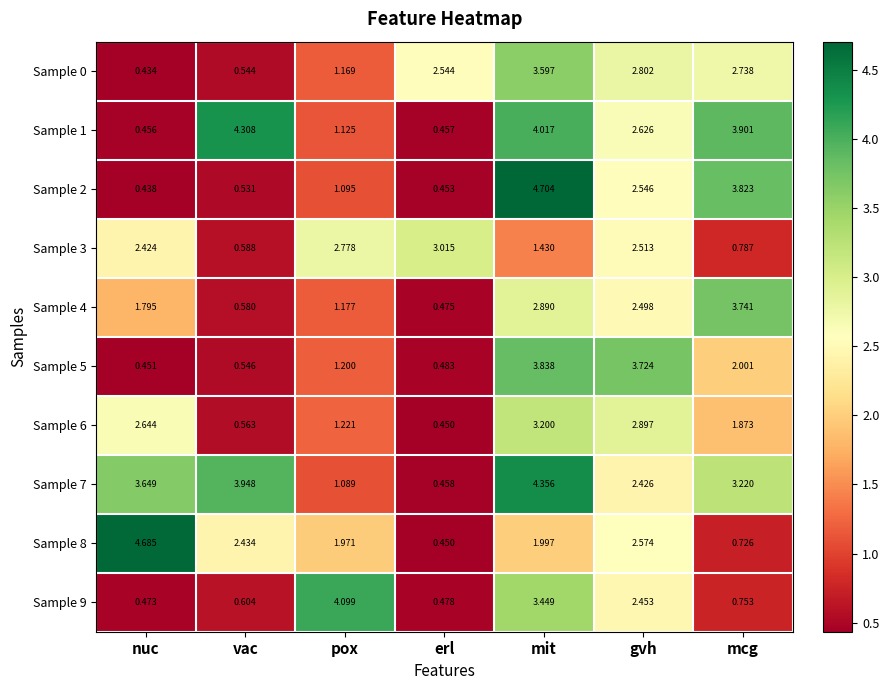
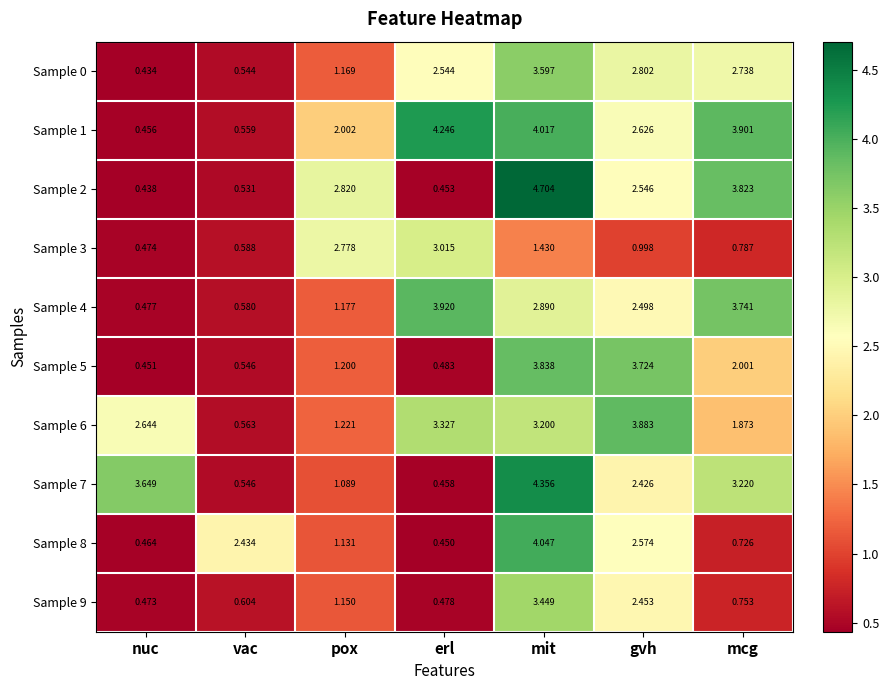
  {
    "Sample 0": {
      "nuc": 0.434,
      "vac": 0.544,
      "pox": 1.169,
      "erl": 2.544,
      "mit": 3.597,
      "gvh": 2.802,
      "mcg": 2.738
    },
    "Sample 1": {
      "nuc": 0.456,
-     "vac": 4.308,
-     "pox": 1.125,
-     "erl": 0.457,
+     "vac": 0.559,
+     "pox": 2.002,
+     "erl": 4.246,
      "mit": 4.017,
      "gvh": 2.626,
      "mcg": 3.901
    },
    "Sample 2": {
      "nuc": 0.438,
      "vac": 0.531,
-     "pox": 1.095,
+     "pox": 2.820,
      "erl": 0.453,
      "mit": 4.704,
      "gvh": 2.546,
      "mcg": 3.823
    },
    "Sample 3": {
-     "nuc": 2.424,
+     "nuc": 0.474,
      "vac": 0.588,
      "pox": 2.778,
      "erl": 3.015,
      "mit": 1.430,
-     "gvh": 2.513,
+     "gvh": 0.998,
      "mcg": 0.787
    },
    "Sample 4": {
-     "nuc": 1.795,
+     "nuc": 0.477,
      "vac": 0.580,
      "pox": 1.177,
-     "erl": 0.475,
+     "erl": 3.920,
      "mit": 2.890,
      "gvh": 2.498,
      "mcg": 3.741
    },
    "Sample 5": {
      "nuc": 0.451,
      "vac": 0.546,
      "pox": 1.200,
      "erl": 0.483,
      "mit": 3.838,
      "gvh": 3.724,
      "mcg": 2.001
    },
    "Sample 6": {
      "nuc": 2.644,
      "vac": 0.563,
      "pox": 1.221,
-     "erl": 0.450,
+     "erl": 3.327,
      "mit": 3.200,
-     "gvh": 2.897,
+     "gvh": 3.883,
      "mcg": 1.873
    },
    "Sample 7": {
      "nuc": 3.649,
-     "vac": 3.948,
+     "vac": 0.546,
      "pox": 1.089,
      "erl": 0.458,
      "mit": 4.356,
      "gvh": 2.426,
      "mcg": 3.220
    },
    "Sample 8": {
-     "nuc": 4.685,
+     "nuc": 0.464,
      "vac": 2.434,
-     "pox": 1.971,
+     "pox": 1.131,
      "erl": 0.450,
-     "mit": 1.997,
+     "mit": 4.047,
      "gvh": 2.574,
      "mcg": 0.726
    },
    "Sample 9": {
      "nuc": 0.473,
      "vac": 0.604,
-     "pox": 4.099,
+     "pox": 1.150,
      "erl": 0.478,
      "mit": 3.449,
      "gvh": 2.453,
      "mcg": 0.753
    }
  }
